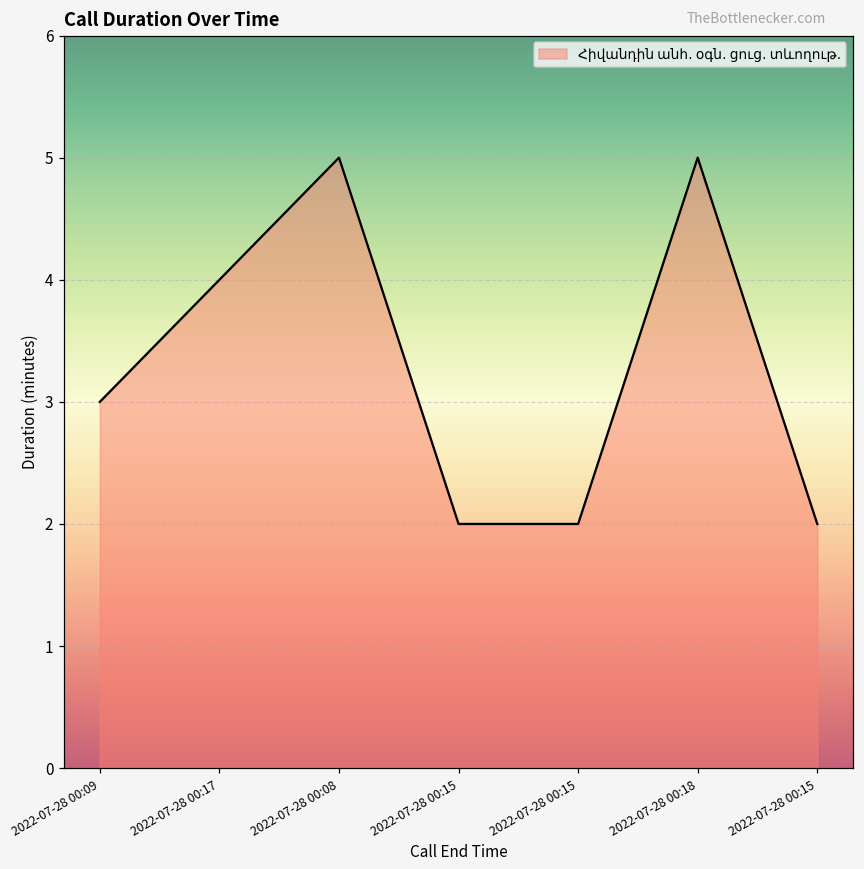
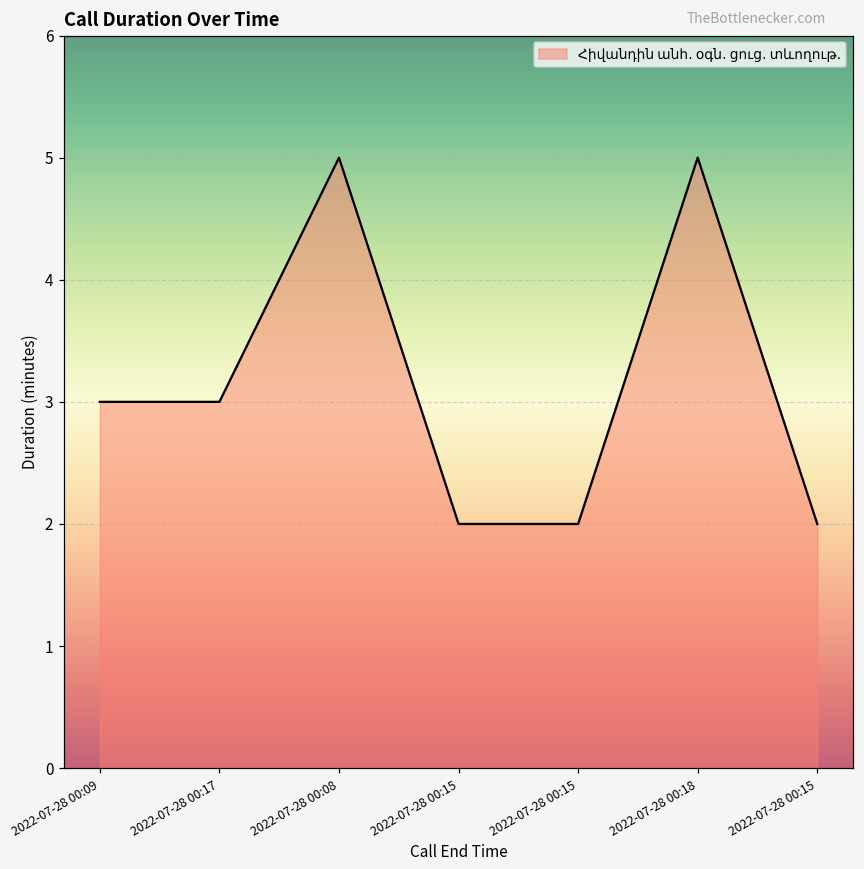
  {
    "2022-07-28 00:09": 3,
-   "2022-07-28 00:17": 4,
+   "2022-07-28 00:17": 3,
    "2022-07-28 00:08": 5,
    "2022-07-28 00:18": 5
  }
